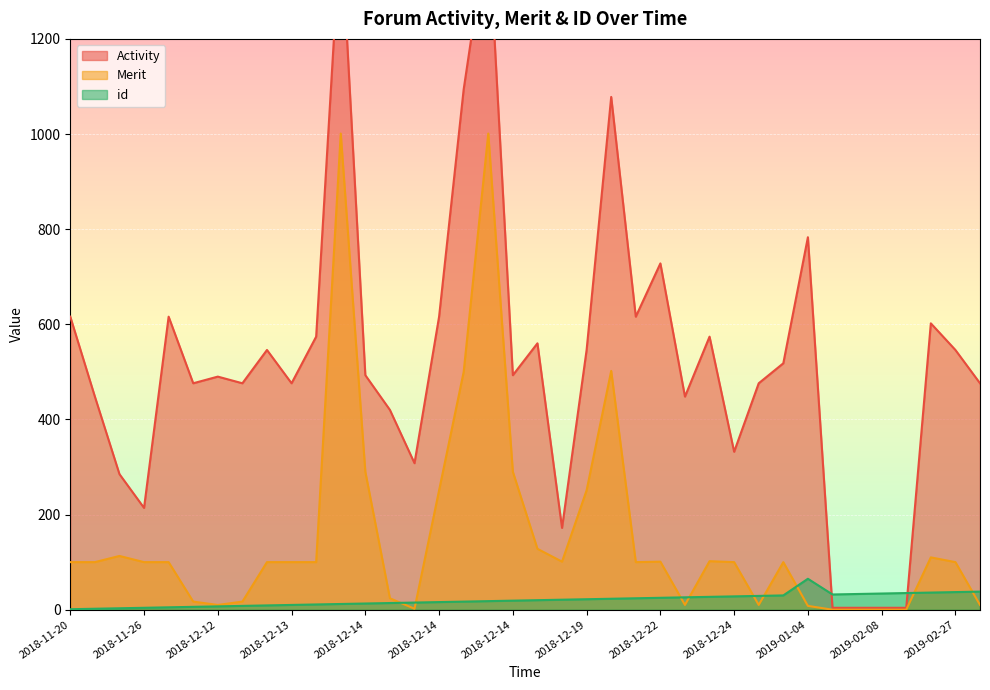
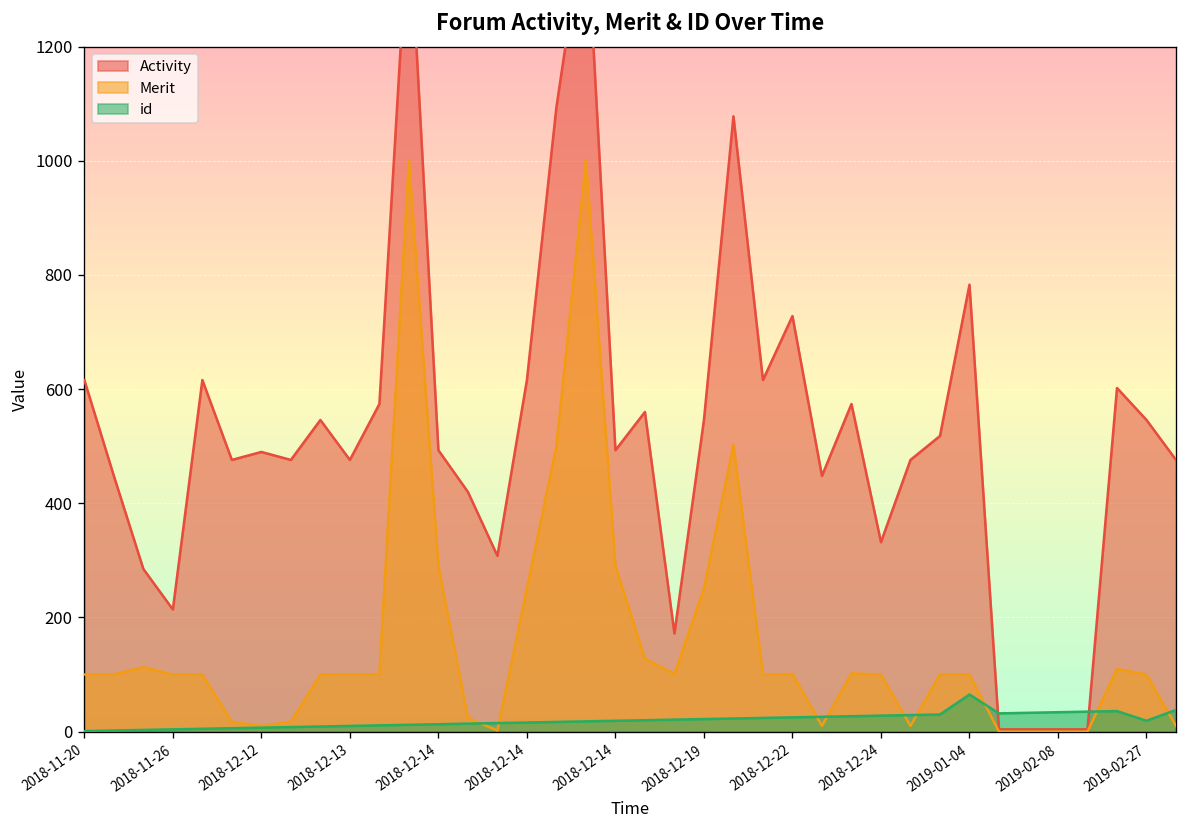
  {
    "Activity": {
      "2019-01-04": 780,
      "2019-02-27": 550
    },
    "Merit": {
-     "2019-01-04": 10,
+     "2019-01-04": 100,
      "2019-02-27": 100
    },
    "id": {
      "2019-01-04": 70,
-     "2019-02-27": 40
+     "2019-02-27": 20
    }
  }
